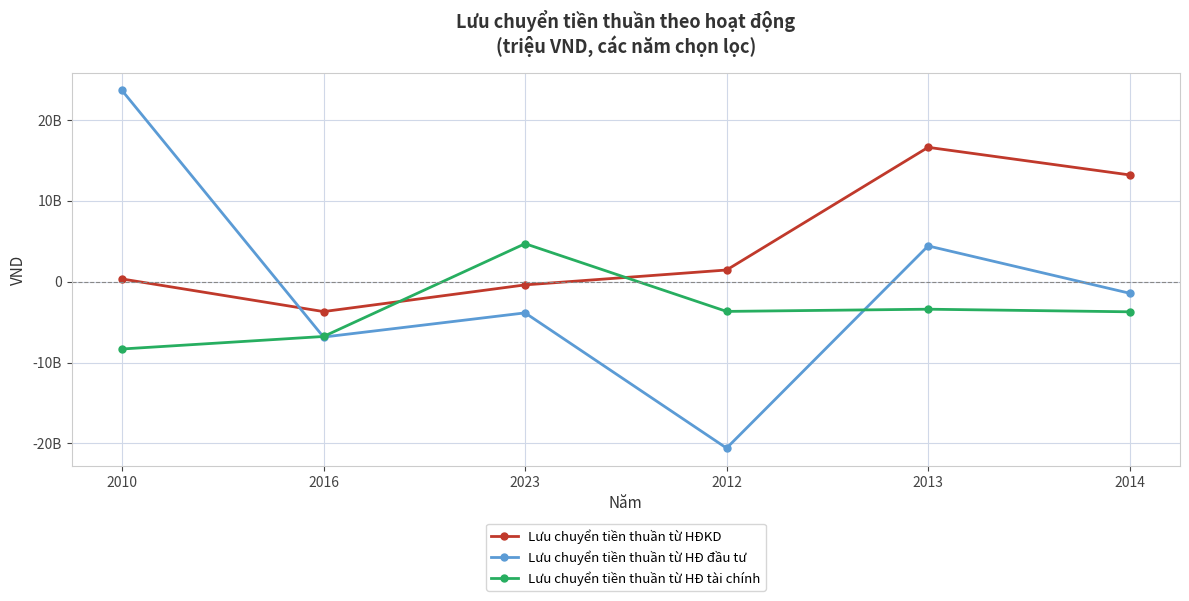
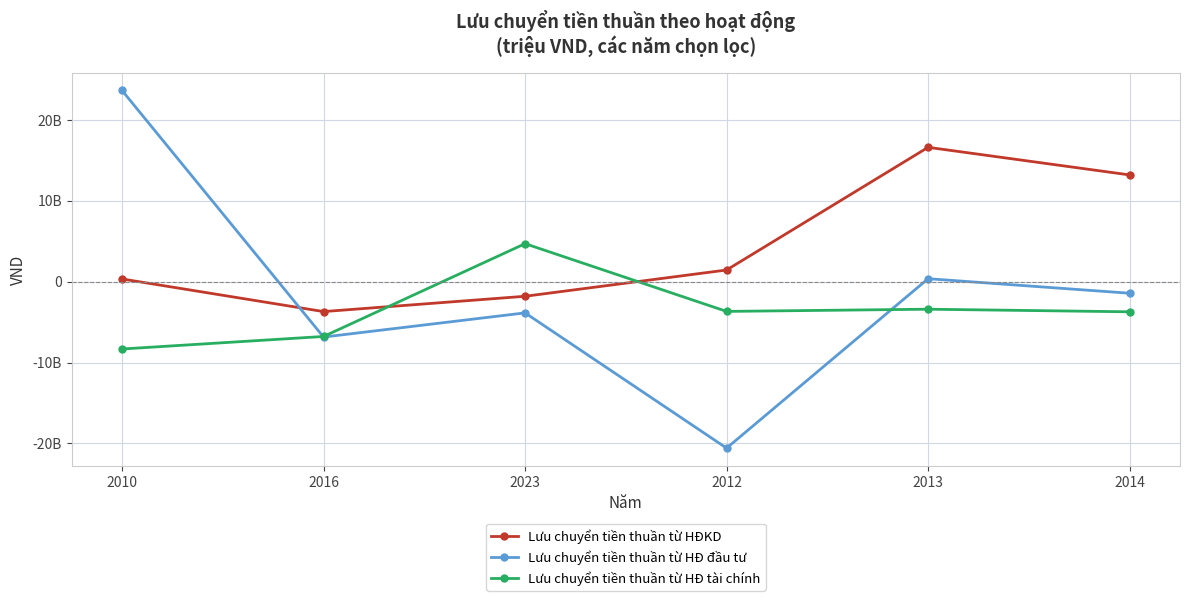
  {
    "Lưu chuyển tiền thuần từ HĐKD": {
      "2010": 0,
      "2016": -4000000000,
-     "2023": 0,
+     "2023": -2000000000,
      "2012": 1000000000,
      "2013": 17000000000,
      "2014": 13000000000
    },
    "Lưu chuyển tiền thuần từ HĐ đầu tư": {
      "2010": 24000000000,
      "2023": -4000000000,
      "2012": -21000000000,
-     "2013": 4000000000,
+     "2013": 0,
      "2014": -1000000000
    },
    "Lưu chuyển tiền thuần từ HĐ tài chính": {
      "2010": -8000000000,
      "2023": 5000000000,
      "2012": -4000000000,
      "2013": -3000000000,
      "2014": -4000000000
    }
  }
